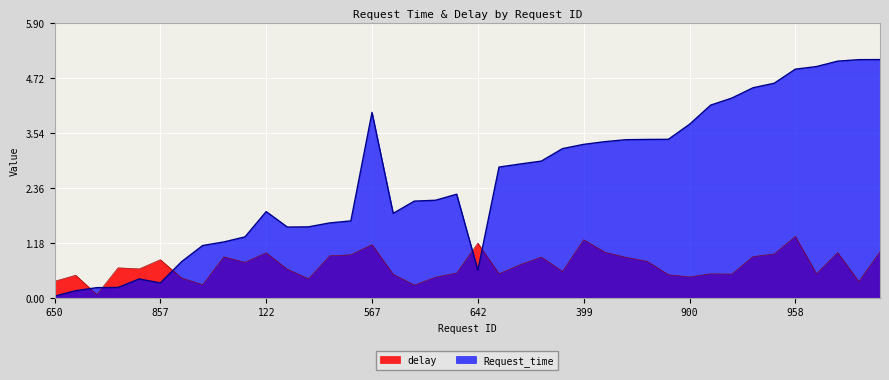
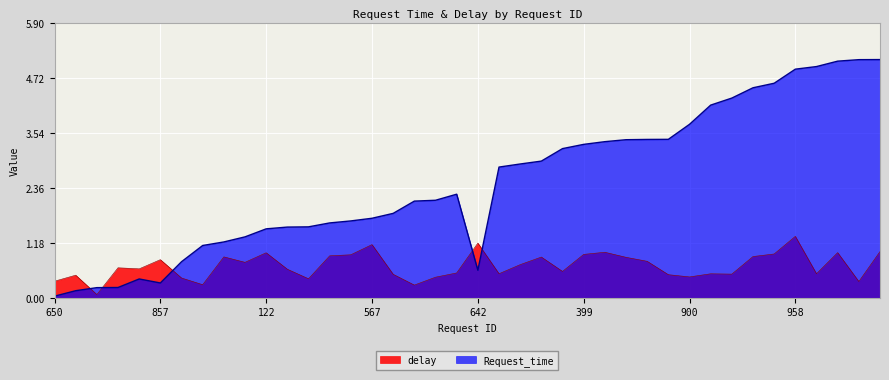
  {
    "delay": {
      "650": 0.4,
      "857": 0.8,
      "122": 1.0,
      "567": 1.1,
      "642": 1.2,
-     "399": 1.2,
+     "399": 0.9,
      "900": 0.4,
      "958": 1.3
    },
    "Request_time": {
      "650": 0.0,
      "857": 0.3,
-     "122": 1.9,
-     "567": 4.0,
+     "122": 1.5,
+     "567": 1.7,
      "642": 0.6,
      "399": 3.3,
      "900": 3.7,
      "958": 4.9
    }
  }
